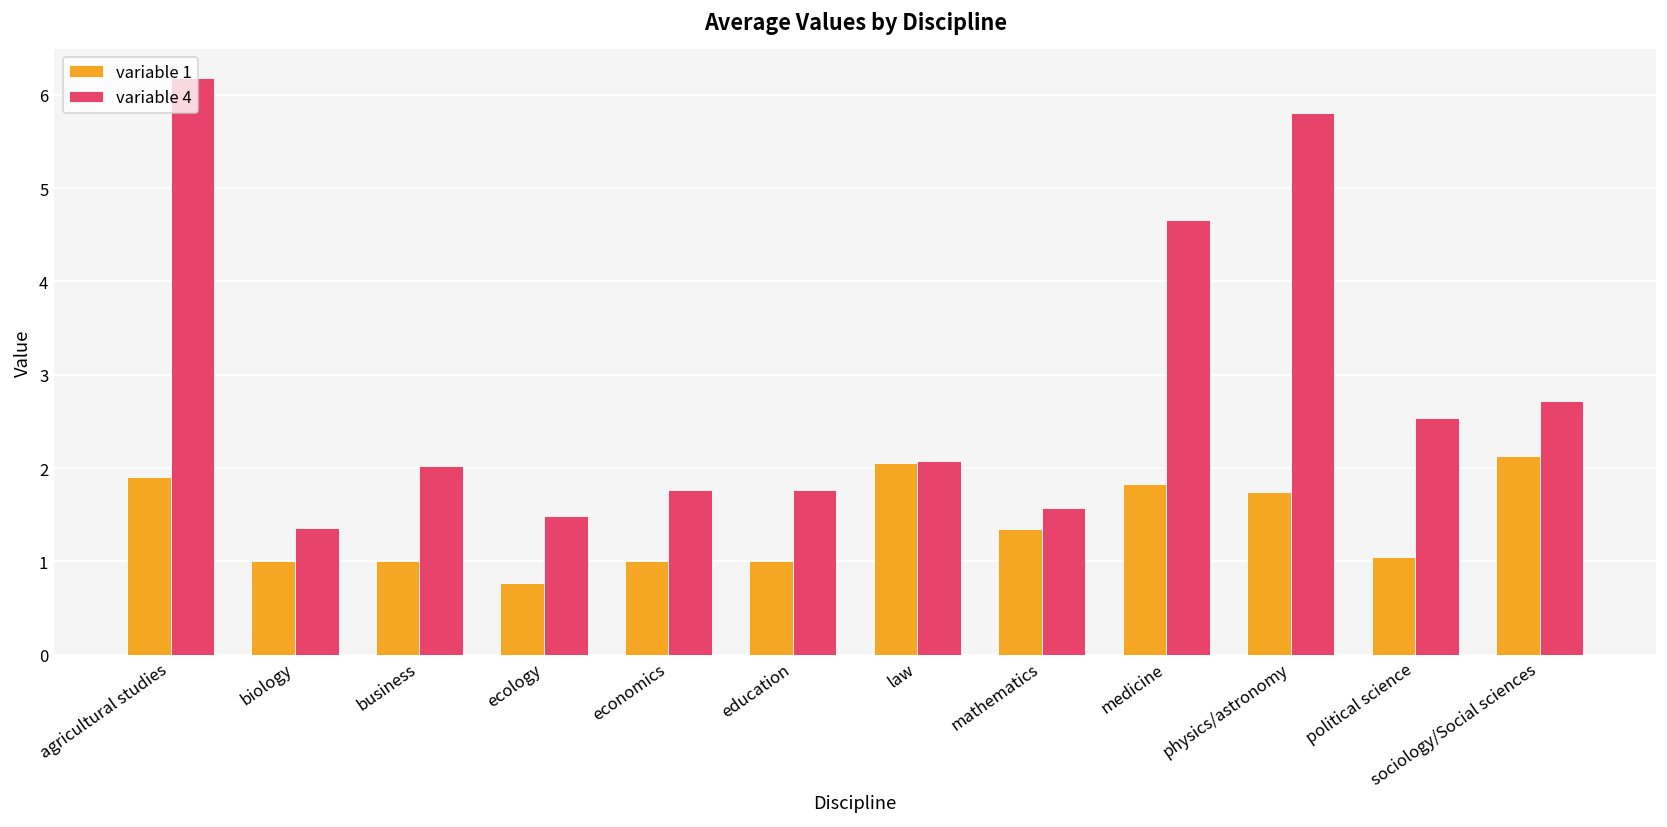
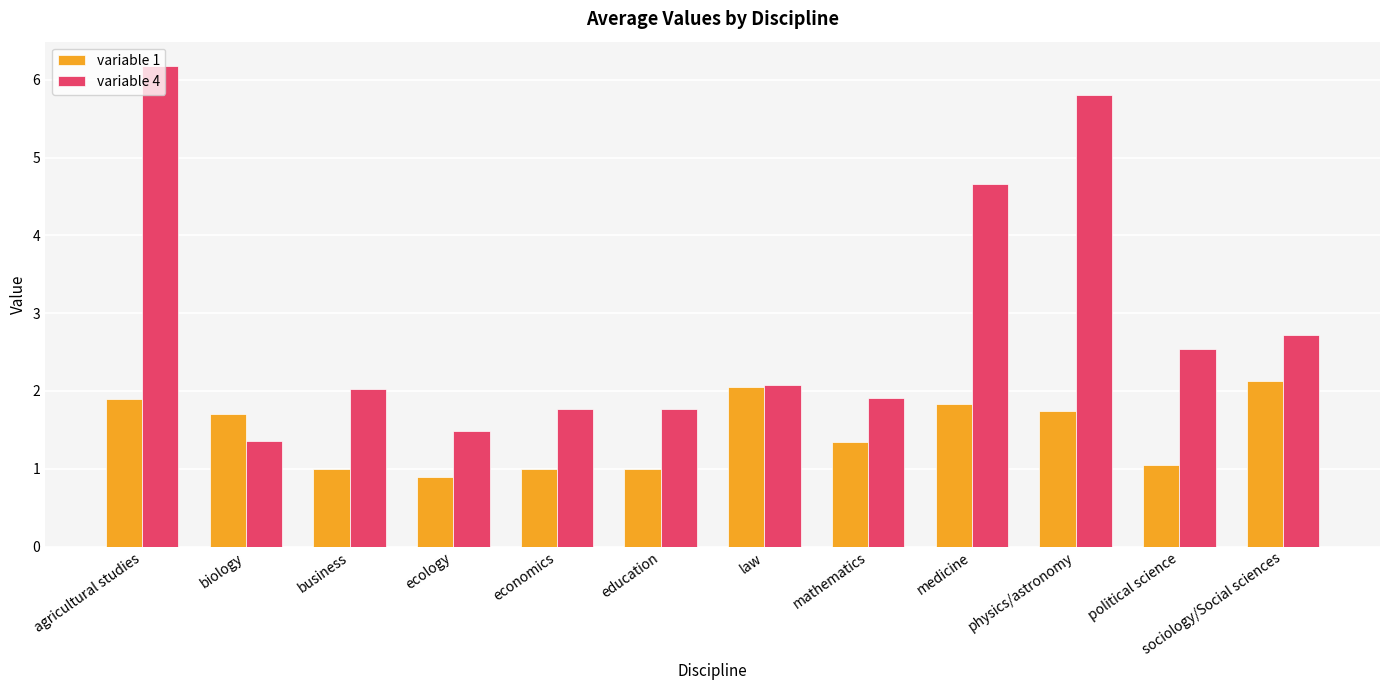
  {
    "variable 1": {
      "agricultural studies": 1.9,
-     "biology": 1.0,
+     "biology": 1.7,
      "business": 1.0,
-     "ecology": 0.8,
+     "ecology": 0.9,
      "economics": 1.0,
      "education": 1.0,
      "law": 2.1,
      "mathematics": 1.4,
      "medicine": 1.8,
      "physics/astronomy": 1.7,
      "political science": 1.1,
      "sociology/Social sciences": 2.1
    },
    "variable 4": {
      "biology": 1.4,
      "business": 2.0,
      "ecology": 1.5,
      "economics": 1.8,
      "education": 1.8,
      "law": 2.1,
-     "mathematics": 1.6,
+     "mathematics": 1.9,
      "medicine": 4.7,
      "physics/astronomy": 5.8,
      "political science": 2.5,
      "sociology/Social sciences": 2.7
    }
  }
